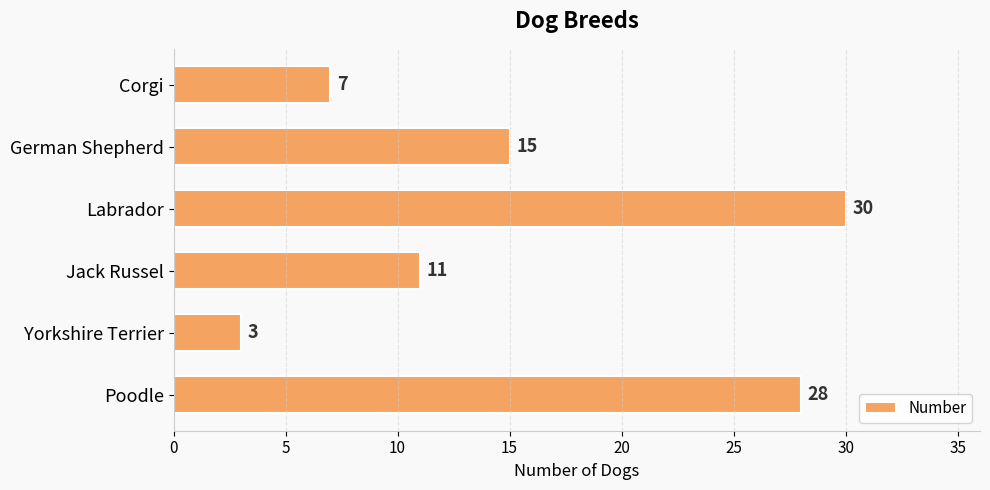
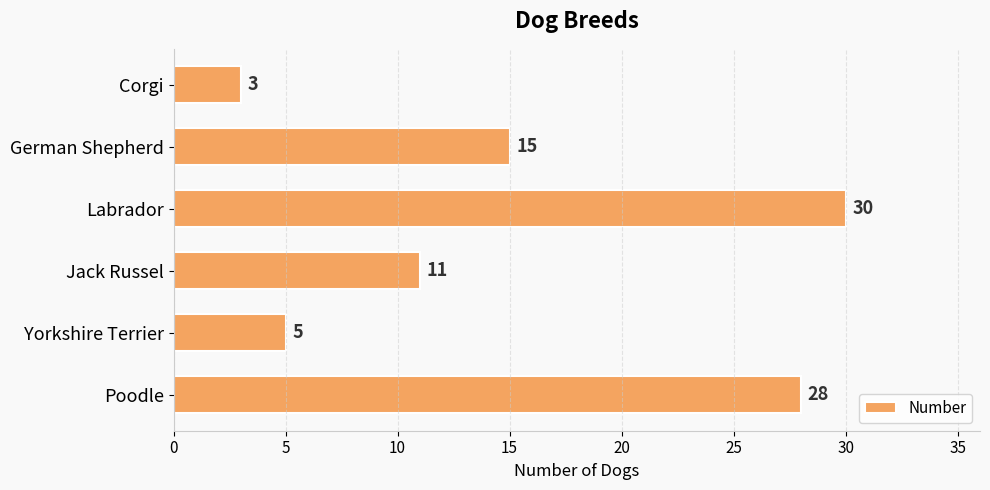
  {
-   "Corgi": 7,
+   "Corgi": 3,
    "German Shepherd": 15,
    "Labrador": 30,
    "Jack Russel": 11,
-   "Yorkshire Terrier": 3,
+   "Yorkshire Terrier": 5,
    "Poodle": 28
  }
